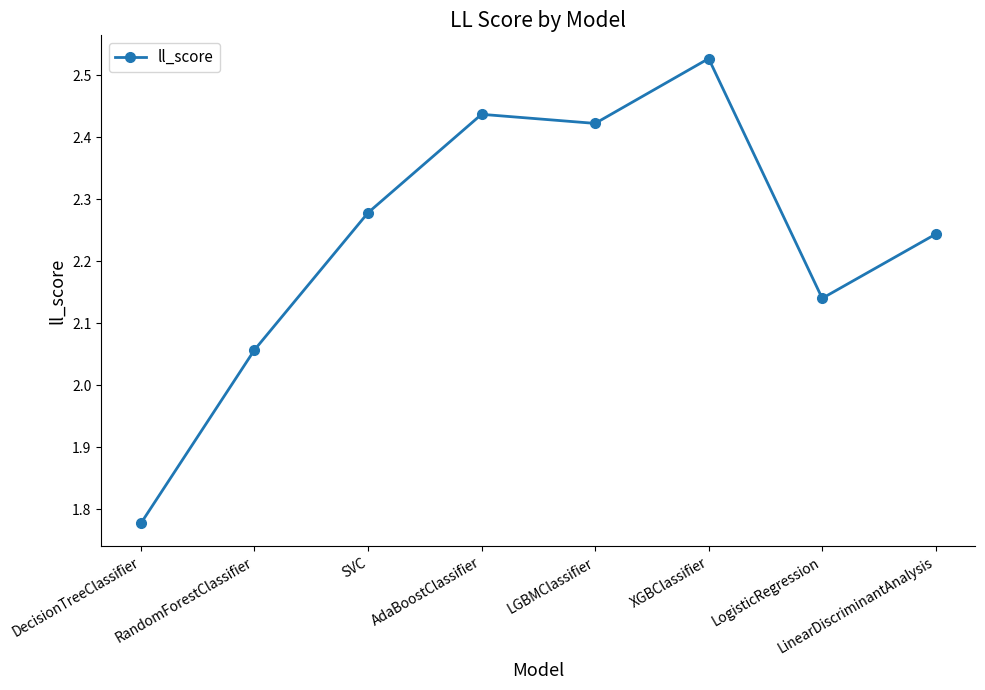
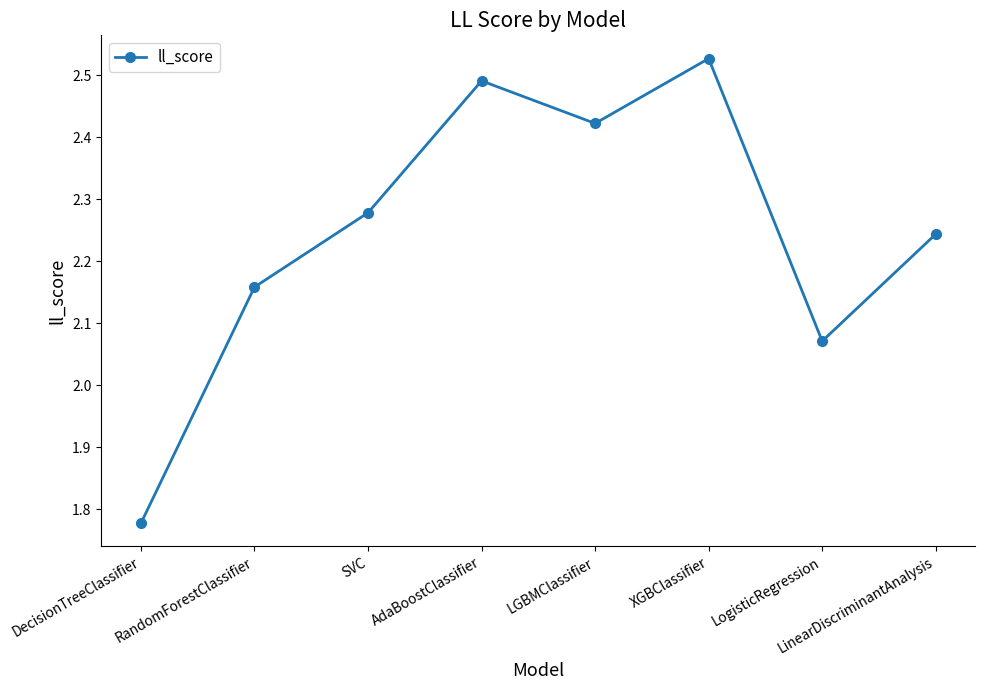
  {
    "DecisionTreeClassifier": 1.78,
-   "RandomForestClassifier": 2.06,
+   "RandomForestClassifier": 2.16,
    "SVC": 2.28,
-   "AdaBoostClassifier": 2.44,
+   "AdaBoostClassifier": 2.49,
    "LGBMClassifier": 2.42,
    "XGBClassifier": 2.53,
-   "LogisticRegression": 2.14,
+   "LogisticRegression": 2.07,
    "LinearDiscriminantAnalysis": 2.24
  }
